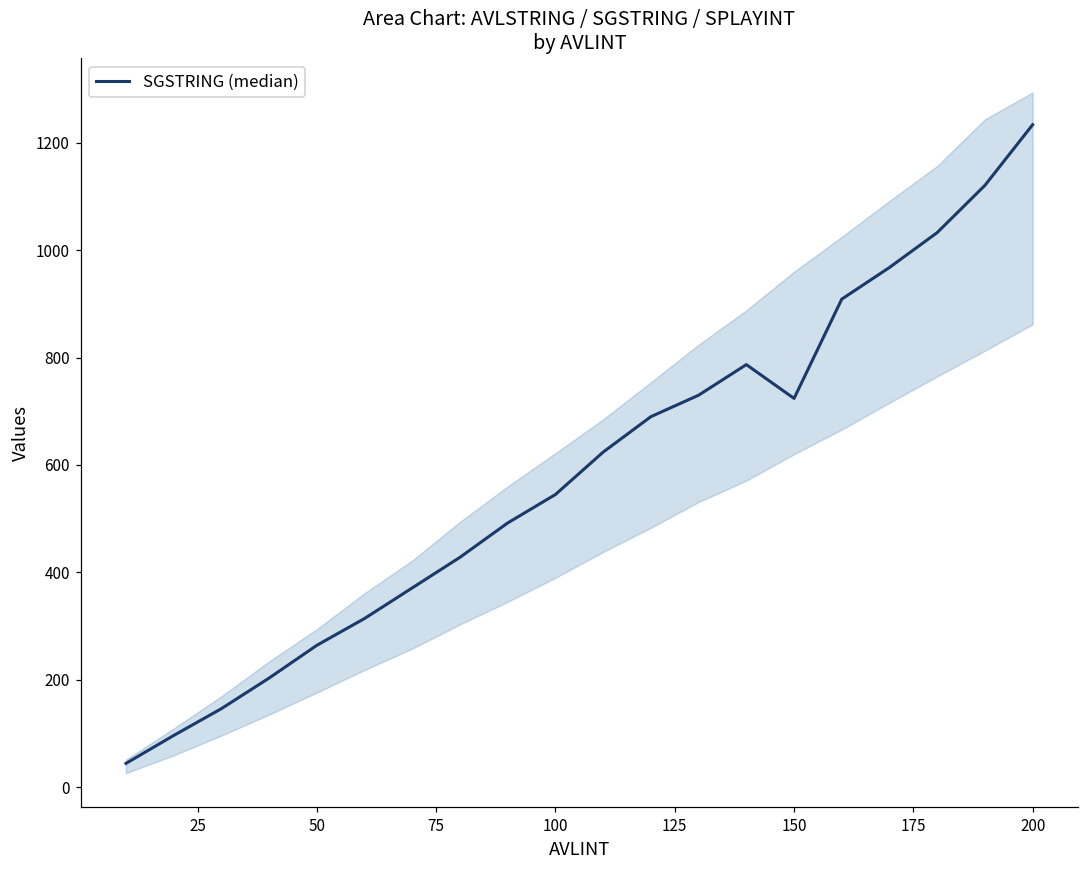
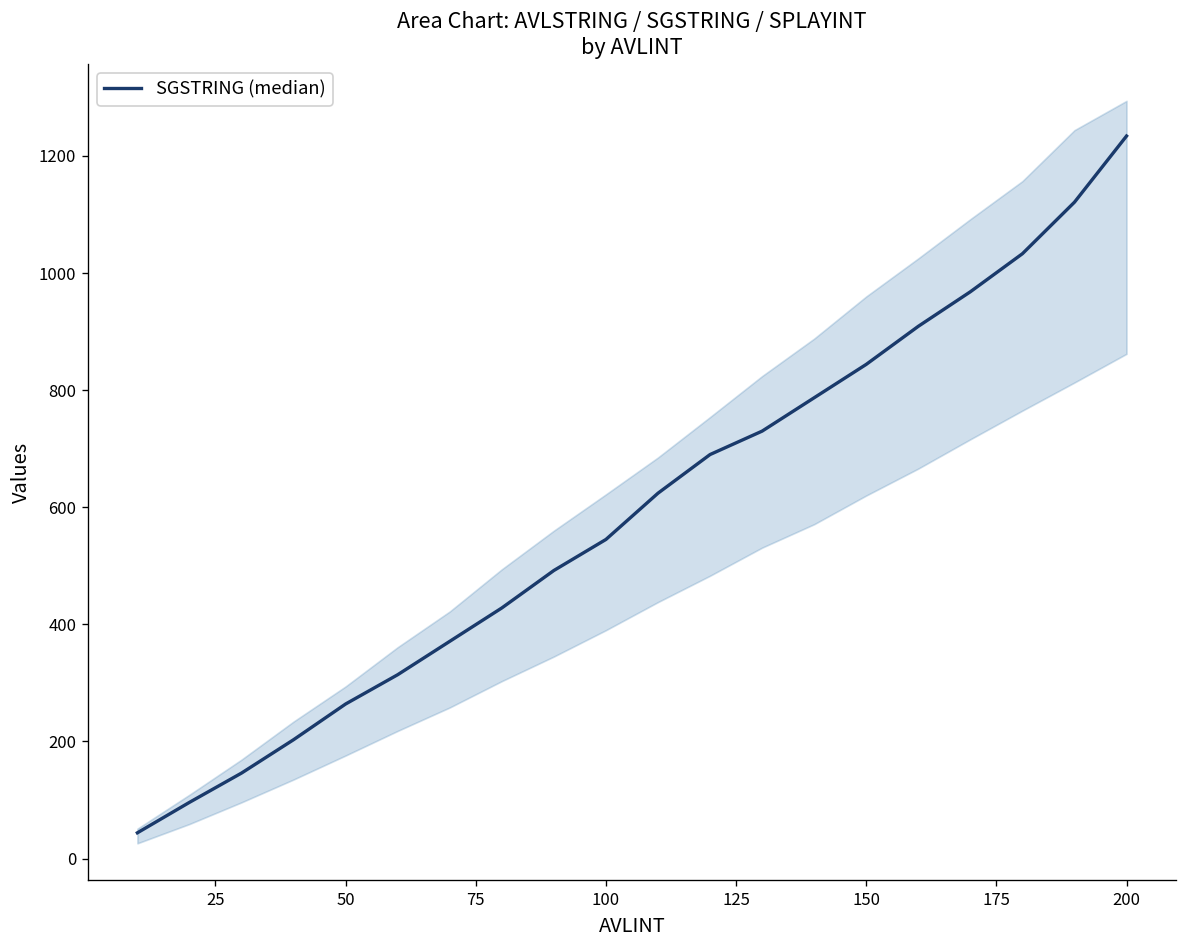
  {
    "SGSTRING (median)": {
      "50": 260,
      "100": 550,
-     "150": 720,
+     "150": 840,
      "200": 1230
    }
  }
